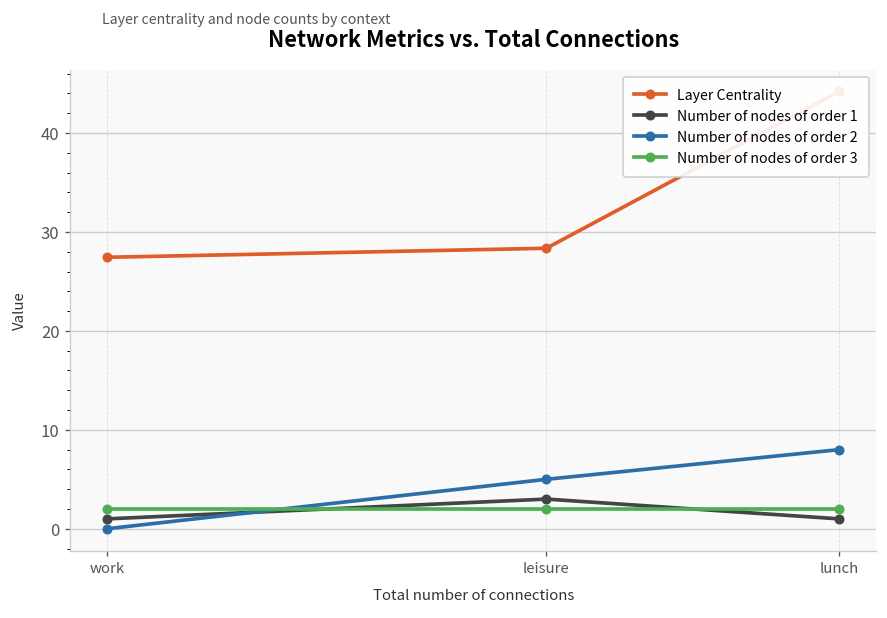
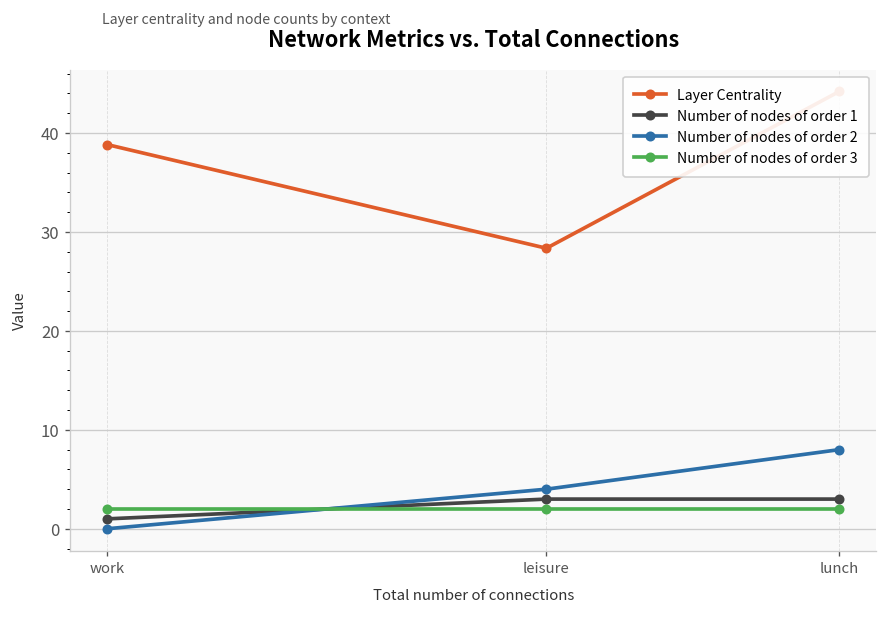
  {
    "Layer Centrality": {
-     "work": 27,
+     "work": 39,
      "leisure": 28
    },
    "Number of nodes of order 1": {
      "work": 1,
      "leisure": 3,
-     "lunch": 1
+     "lunch": 3
    },
    "Number of nodes of order 2": {
      "work": 0,
-     "leisure": 5,
+     "leisure": 4,
      "lunch": 8
    },
    "Number of nodes of order 3": {
      "work": 2,
      "leisure": 2,
      "lunch": 2
    }
  }
